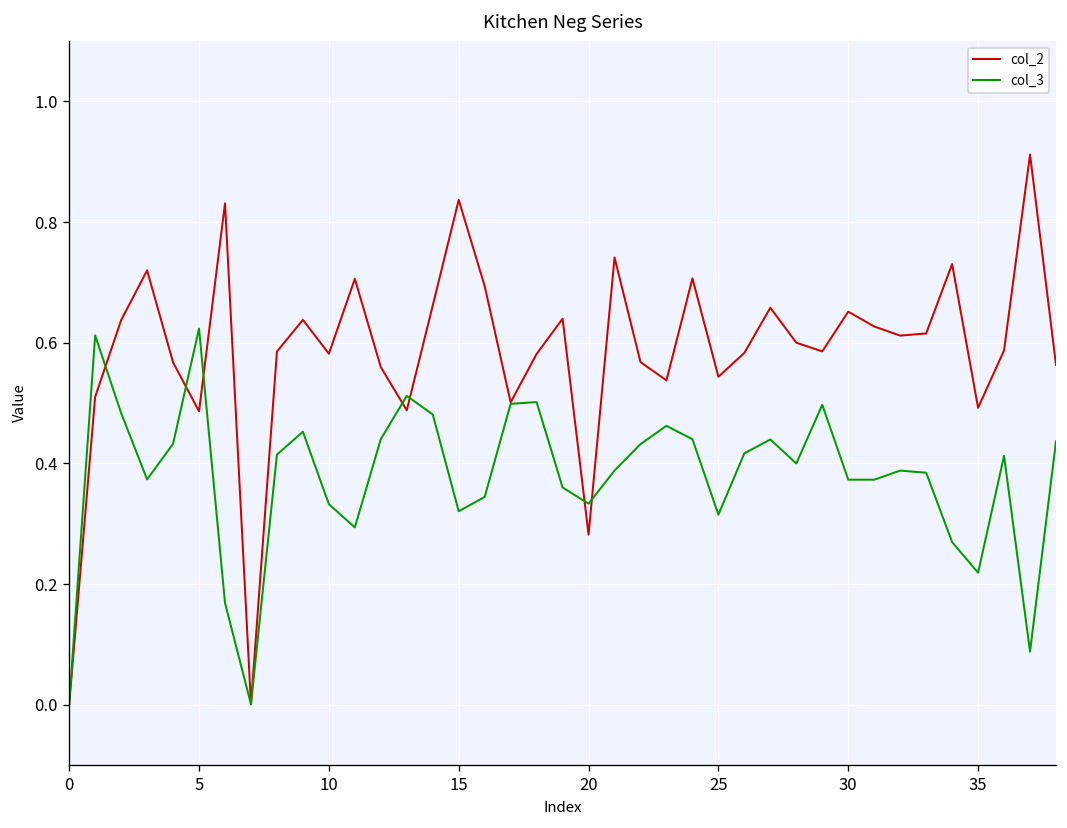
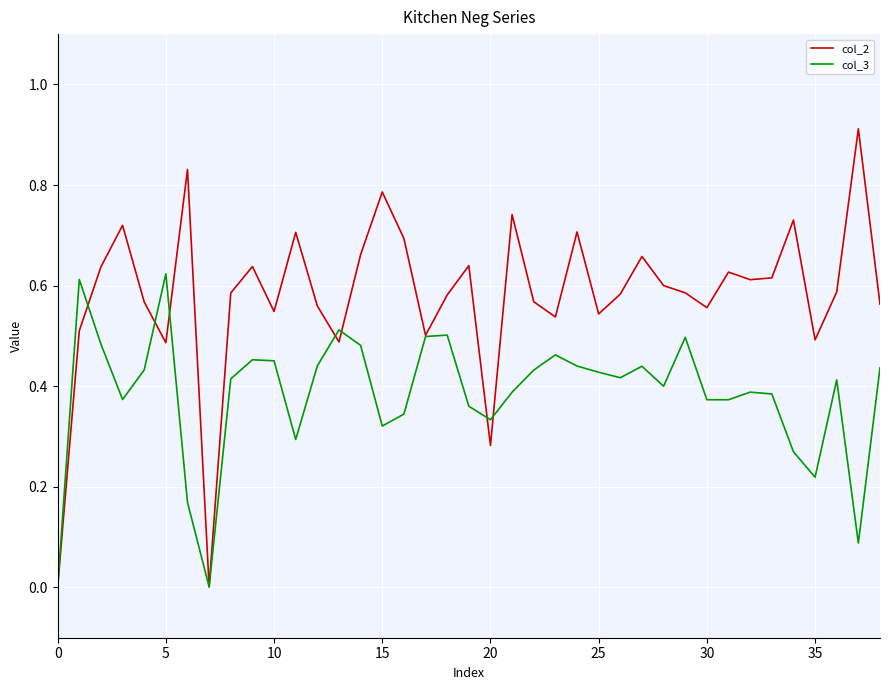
  {
    "col_2": {
      "5": 0.49,
-     "10": 0.58,
-     "15": 0.84,
+     "10": 0.55,
+     "15": 0.79,
      "20": 0.28,
      "25": 0.54,
-     "30": 0.65,
+     "30": 0.56,
      "35": 0.49
    },
    "col_3": {
      "5": 0.62,
-     "10": 0.33,
+     "10": 0.45,
      "15": 0.32,
      "20": 0.33,
-     "25": 0.32,
+     "25": 0.43,
      "30": 0.37,
      "35": 0.22
    }
  }
